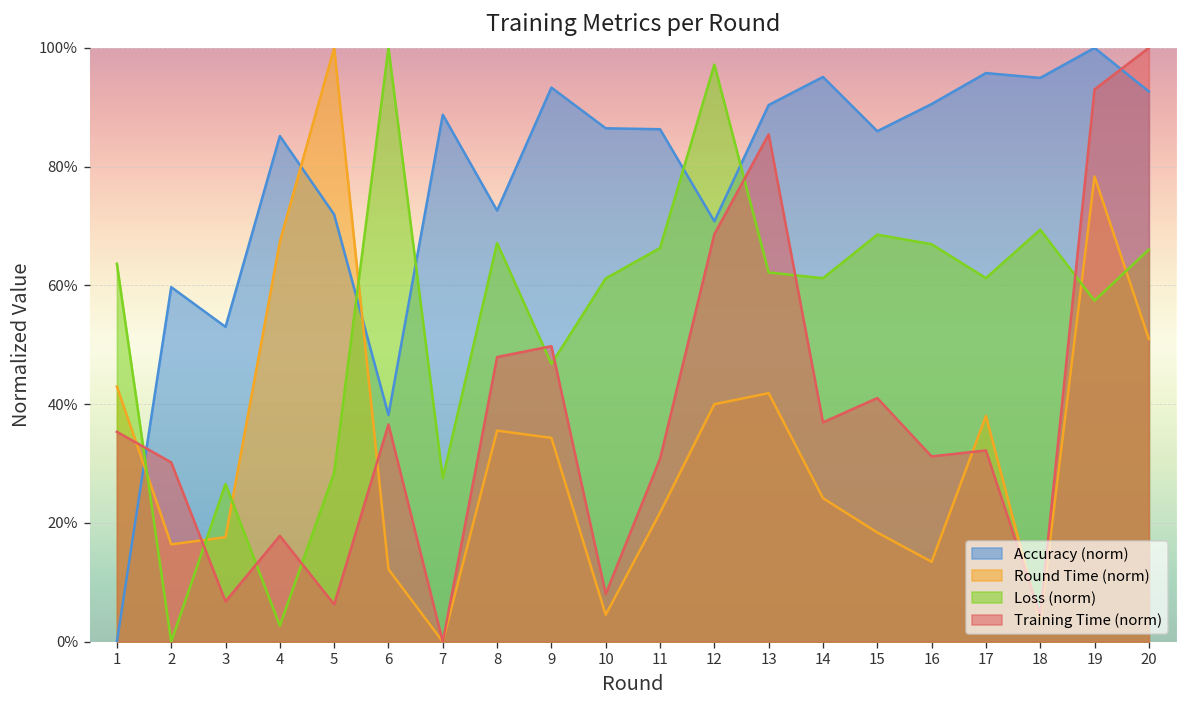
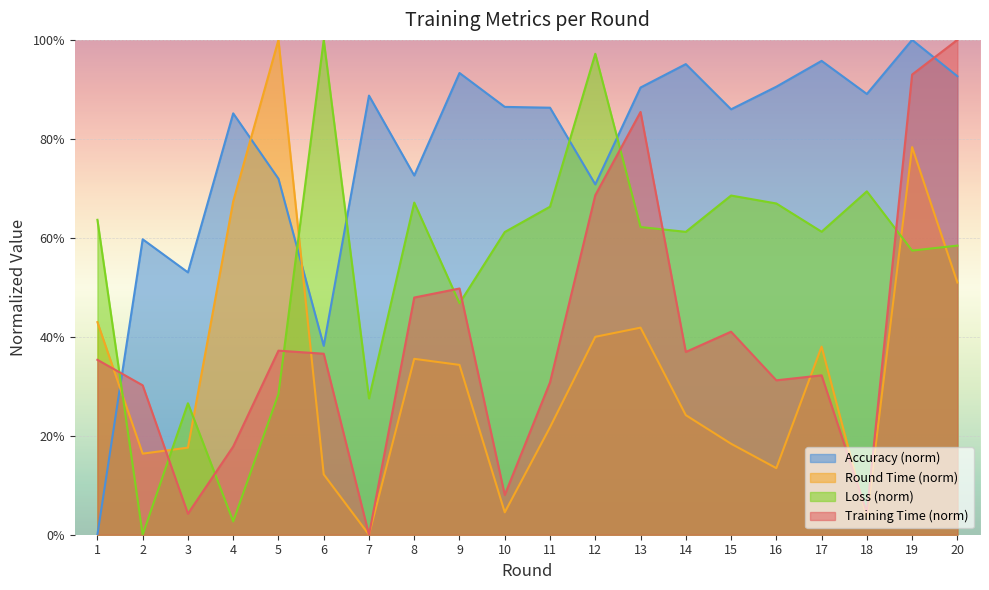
  {
    "Accuracy (norm)": {
      "1": "0%",
      "2": "60%",
      "3": "53%",
      "4": "85%",
      "5": "72%",
      "6": "38%",
      "7": "89%",
      "8": "73%",
      "9": "93%",
      "10": "86%",
      "11": "86%",
      "12": "71%",
      "13": "90%",
      "14": "95%",
      "15": "86%",
      "16": "91%",
      "17": "96%",
-     "18": "95%",
+     "18": "89%",
      "19": "100%",
      "20": "93%"
    },
    "Round Time (norm)": {
      "1": "43%",
      "2": "16%",
      "3": "18%",
      "4": "67%",
      "5": "100%",
      "6": "12%",
      "8": "36%",
      "9": "34%",
      "10": "5%",
      "11": "22%",
      "12": "40%",
      "13": "42%",
      "14": "24%",
      "15": "18%",
      "16": "13%",
      "17": "38%",
      "19": "78%",
      "20": "51%"
    },
    "Loss (norm)": {
      "1": "64%",
      "2": "0%",
      "3": "27%",
      "4": "3%",
      "5": "28%",
      "6": "100%",
      "7": "28%",
      "8": "67%",
      "9": "47%",
      "10": "61%",
      "11": "66%",
      "12": "97%",
      "13": "62%",
      "14": "61%",
      "15": "69%",
      "16": "67%",
      "17": "61%",
      "18": "69%",
      "19": "57%",
-     "20": "66%"
+     "20": "58%"
    },
    "Training Time (norm)": {
      "1": "35%",
      "2": "30%",
-     "3": "7%",
+     "3": "4%",
      "4": "18%",
-     "5": "6%",
+     "5": "37%",
      "6": "37%",
      "8": "48%",
      "9": "50%",
      "10": "8%",
      "11": "31%",
      "12": "69%",
      "13": "85%",
      "14": "37%",
      "15": "41%",
      "16": "31%",
      "17": "32%",
      "19": "93%",
      "20": "100%"
    }
  }
